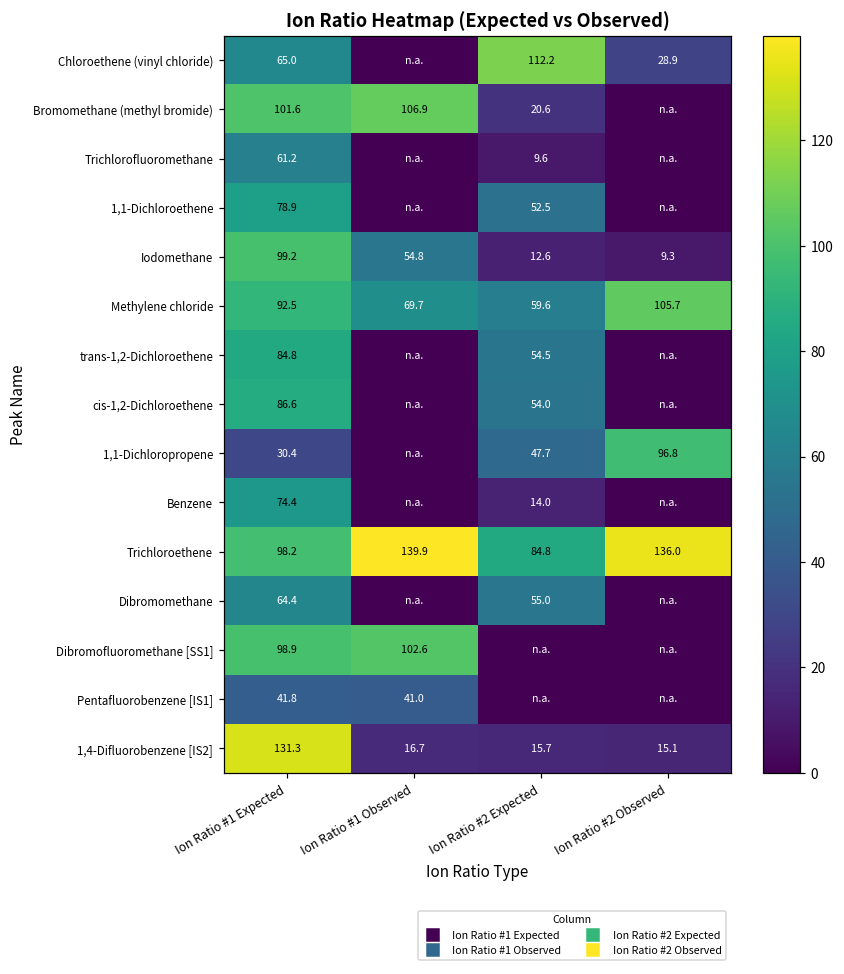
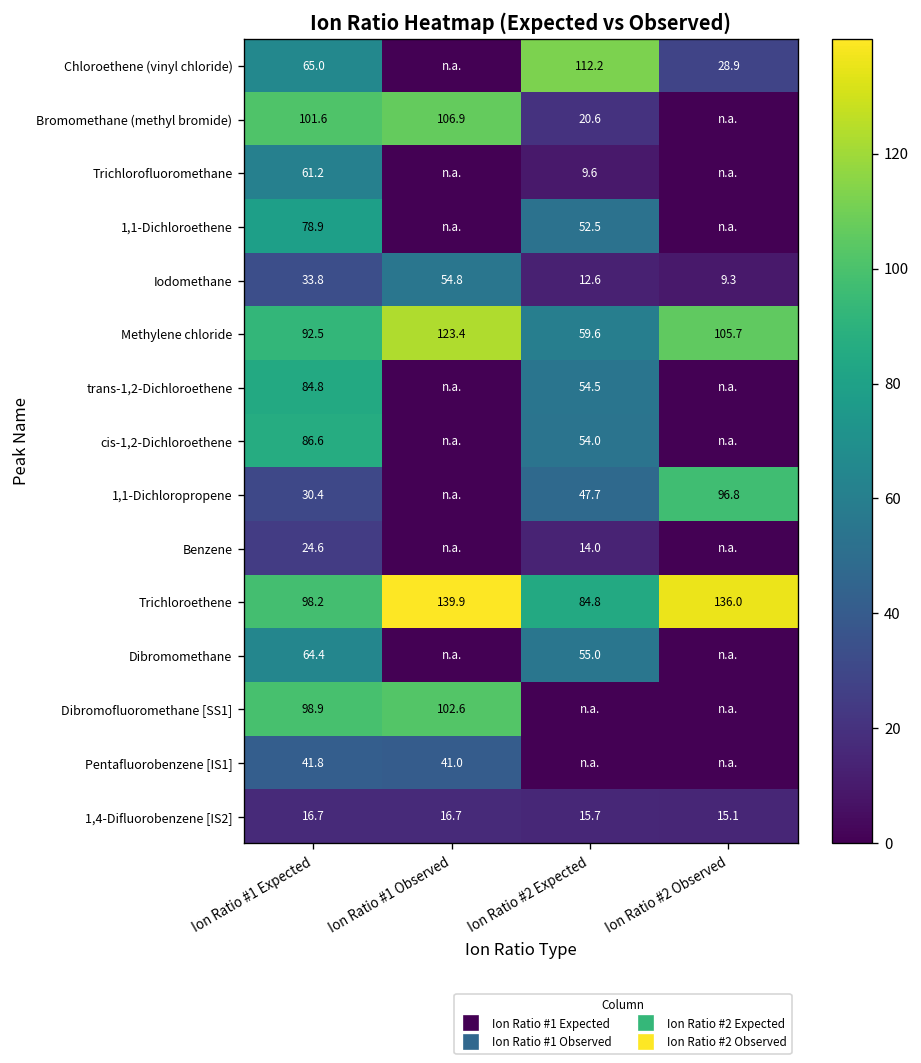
  {
    "Chloroethene (vinyl chloride)": {
      "Ion Ratio #1 Expected": 65.0,
      "Ion Ratio #2 Expected": 112.2,
      "Ion Ratio #2 Observed": 28.9
    },
    "Bromomethane (methyl bromide)": {
      "Ion Ratio #1 Expected": 101.6,
      "Ion Ratio #1 Observed": 106.9,
      "Ion Ratio #2 Expected": 20.6
    },
    "Trichlorofluoromethane": {
      "Ion Ratio #1 Expected": 61.2,
      "Ion Ratio #2 Expected": 9.6
    },
    "1,1-Dichloroethene": {
      "Ion Ratio #1 Expected": 78.9,
      "Ion Ratio #2 Expected": 52.5
    },
    "Iodomethane": {
-     "Ion Ratio #1 Expected": 99.2,
+     "Ion Ratio #1 Expected": 33.8,
      "Ion Ratio #1 Observed": 54.8,
      "Ion Ratio #2 Expected": 12.6,
      "Ion Ratio #2 Observed": 9.3
    },
    "Methylene chloride": {
      "Ion Ratio #1 Expected": 92.5,
-     "Ion Ratio #1 Observed": 69.7,
+     "Ion Ratio #1 Observed": 123.4,
      "Ion Ratio #2 Expected": 59.6,
      "Ion Ratio #2 Observed": 105.7
    },
    "trans-1,2-Dichloroethene": {
      "Ion Ratio #1 Expected": 84.8,
      "Ion Ratio #2 Expected": 54.5
    },
    "cis-1,2-Dichloroethene": {
      "Ion Ratio #1 Expected": 86.6,
      "Ion Ratio #2 Expected": 54.0
    },
    "1,1-Dichloropropene": {
      "Ion Ratio #1 Expected": 30.4,
      "Ion Ratio #2 Expected": 47.7,
      "Ion Ratio #2 Observed": 96.8
    },
    "Benzene": {
-     "Ion Ratio #1 Expected": 74.4,
+     "Ion Ratio #1 Expected": 24.6,
      "Ion Ratio #2 Expected": 14.0
    },
    "Trichloroethene": {
      "Ion Ratio #1 Expected": 98.2,
      "Ion Ratio #1 Observed": 139.9,
      "Ion Ratio #2 Expected": 84.8,
      "Ion Ratio #2 Observed": 136.0
    },
    "Dibromomethane": {
      "Ion Ratio #1 Expected": 64.4,
      "Ion Ratio #2 Expected": 55.0
    },
    "Dibromofluoromethane [SS1]": {
      "Ion Ratio #1 Expected": 98.9,
      "Ion Ratio #1 Observed": 102.6
    },
    "Pentafluorobenzene [IS1]": {
      "Ion Ratio #1 Expected": 41.8,
      "Ion Ratio #1 Observed": 41.0
    },
    "1,4-Difluorobenzene [IS2]": {
-     "Ion Ratio #1 Expected": 131.3,
+     "Ion Ratio #1 Expected": 16.7,
      "Ion Ratio #1 Observed": 16.7,
      "Ion Ratio #2 Expected": 15.7,
      "Ion Ratio #2 Observed": 15.1
    }
  }
